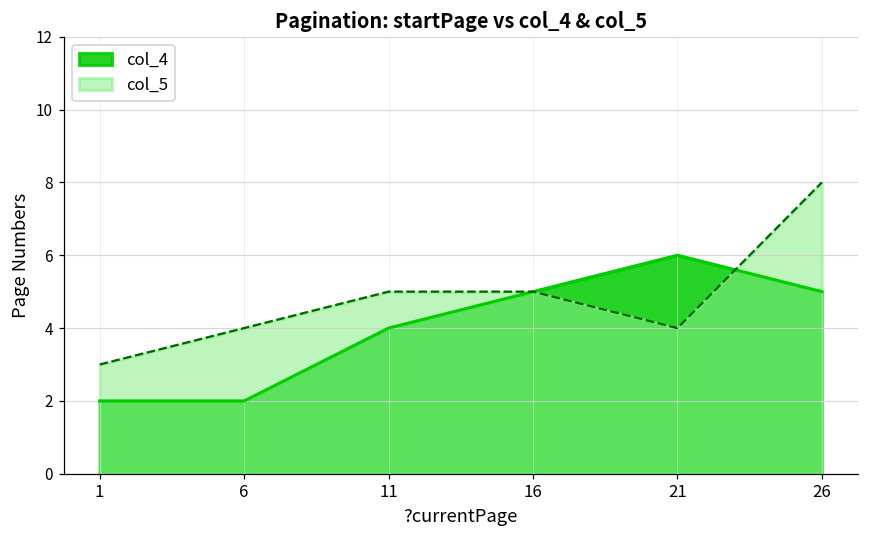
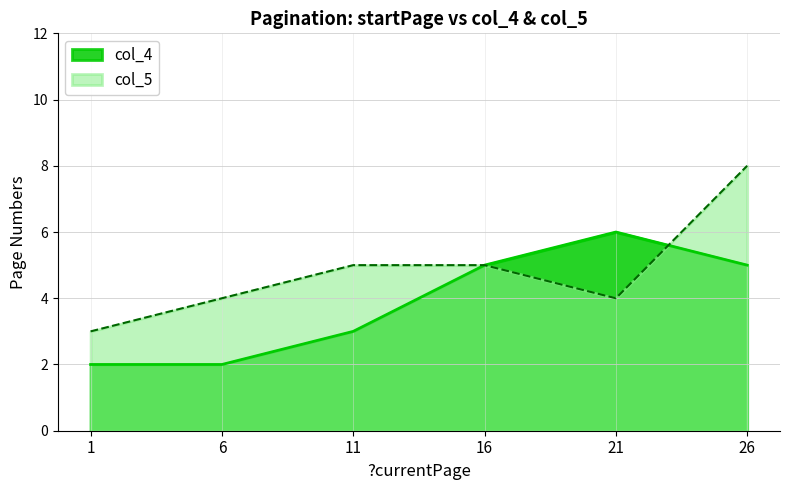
  {
    "col_4": {
      "1": 2,
      "6": 2,
-     "11": 4,
+     "11": 3,
      "21": 6,
      "26": 5
    },
    "col_5": {
      "1": 3,
      "6": 4,
      "11": 5,
      "21": 4,
      "26": 8
    }
  }
